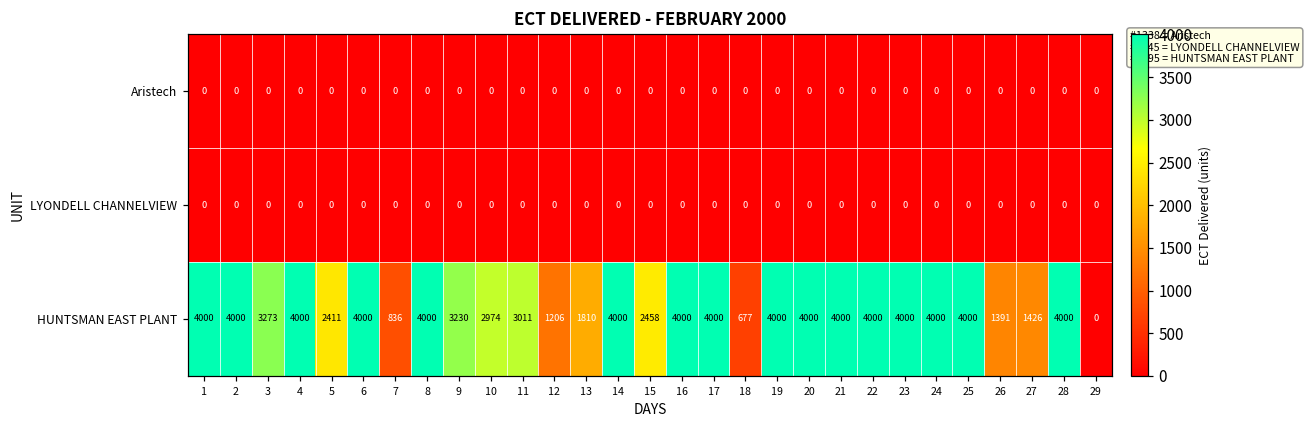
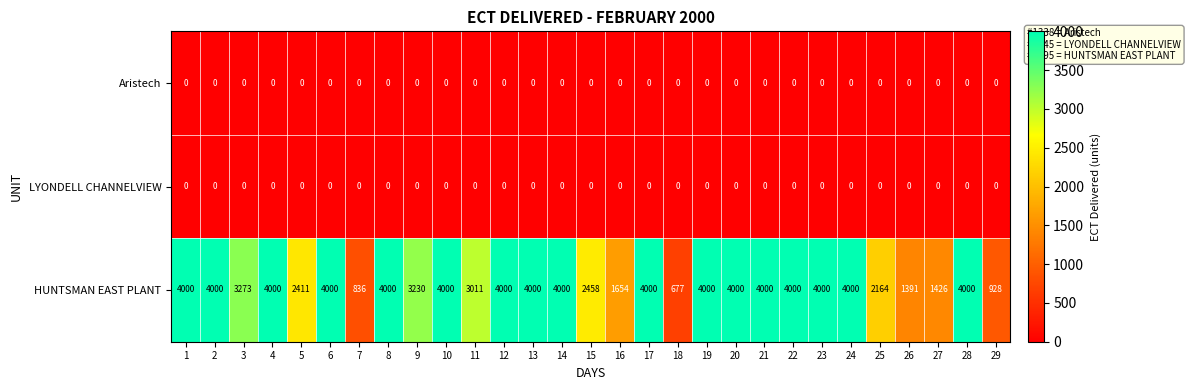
  {
    "Aristech": {
      "1": 0,
      "2": 0,
      "3": 0,
      "4": 0,
      "5": 0,
      "6": 0,
      "7": 0,
      "8": 0,
      "9": 0,
      "10": 0,
      "11": 0,
      "12": 0,
      "13": 0,
      "14": 0,
      "15": 0,
      "16": 0,
      "17": 0,
      "18": 0,
      "19": 0,
      "20": 0,
      "21": 0,
      "22": 0,
      "23": 0,
      "24": 0,
      "25": 0,
      "26": 0,
      "27": 0,
      "28": 0,
      "29": 0
    },
    "LYONDELL CHANNELVIEW": {
      "1": 0,
      "2": 0,
      "3": 0,
      "4": 0,
      "5": 0,
      "6": 0,
      "7": 0,
      "8": 0,
      "9": 0,
      "10": 0,
      "11": 0,
      "12": 0,
      "13": 0,
      "14": 0,
      "15": 0,
      "16": 0,
      "17": 0,
      "18": 0,
      "19": 0,
      "20": 0,
      "21": 0,
      "22": 0,
      "23": 0,
      "24": 0,
      "25": 0,
      "26": 0,
      "27": 0,
      "28": 0,
      "29": 0
    },
    "HUNTSMAN EAST PLANT": {
      "1": 4000,
      "2": 4000,
      "3": 3273,
      "4": 4000,
      "5": 2411,
      "6": 4000,
      "7": 836,
      "8": 4000,
      "9": 3230,
-     "10": 2974,
+     "10": 4000,
      "11": 3011,
-     "12": 1206,
-     "13": 1810,
+     "12": 4000,
+     "13": 4000,
      "14": 4000,
      "15": 2458,
-     "16": 4000,
+     "16": 1654,
      "17": 4000,
      "18": 677,
      "19": 4000,
      "20": 4000,
      "21": 4000,
      "22": 4000,
      "23": 4000,
      "24": 4000,
-     "25": 4000,
+     "25": 2164,
      "26": 1391,
      "27": 1426,
      "28": 4000,
-     "29": 0
+     "29": 928
    }
  }
